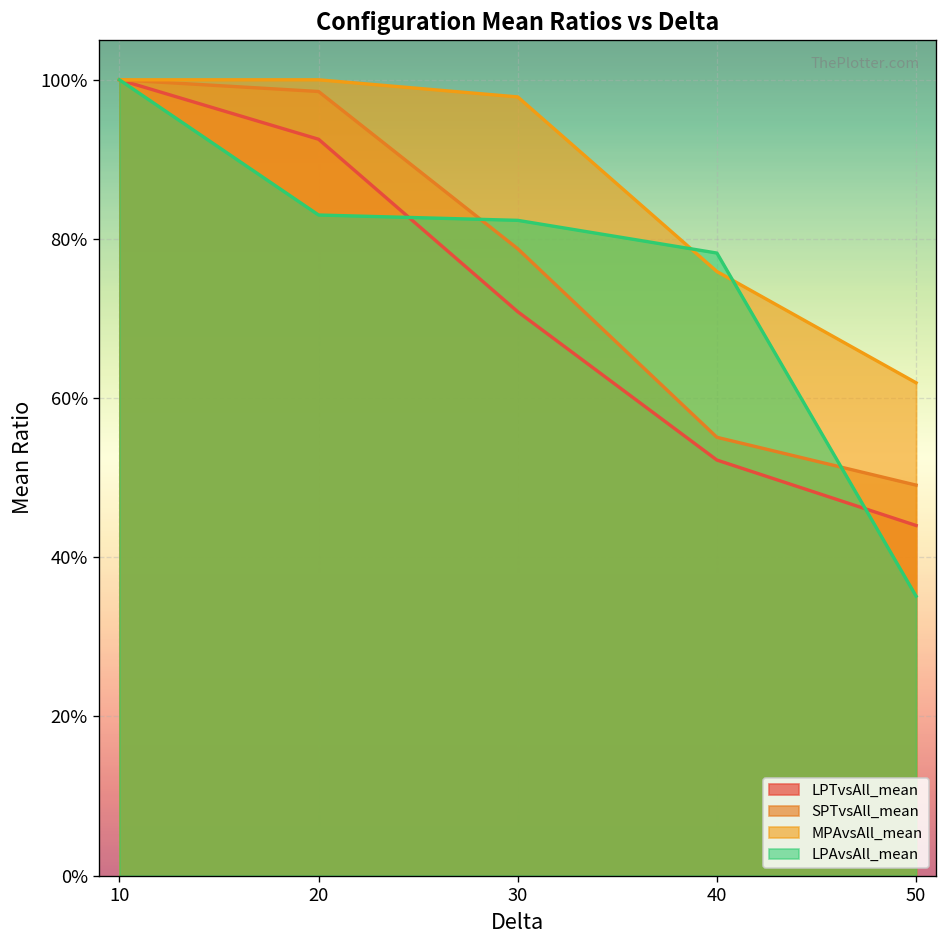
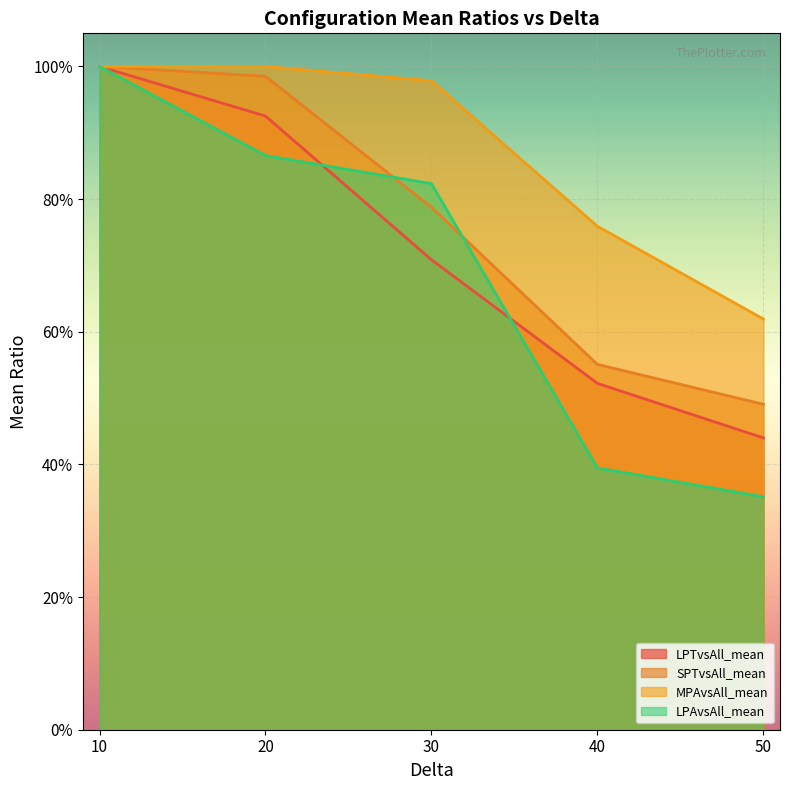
  {
    "LPAvsAll_mean": {
-     "20": "83%",
+     "20": "87%",
      "30": "82%",
-     "40": "78%",
+     "40": "39%",
      "50": "35%"
    }
  }
